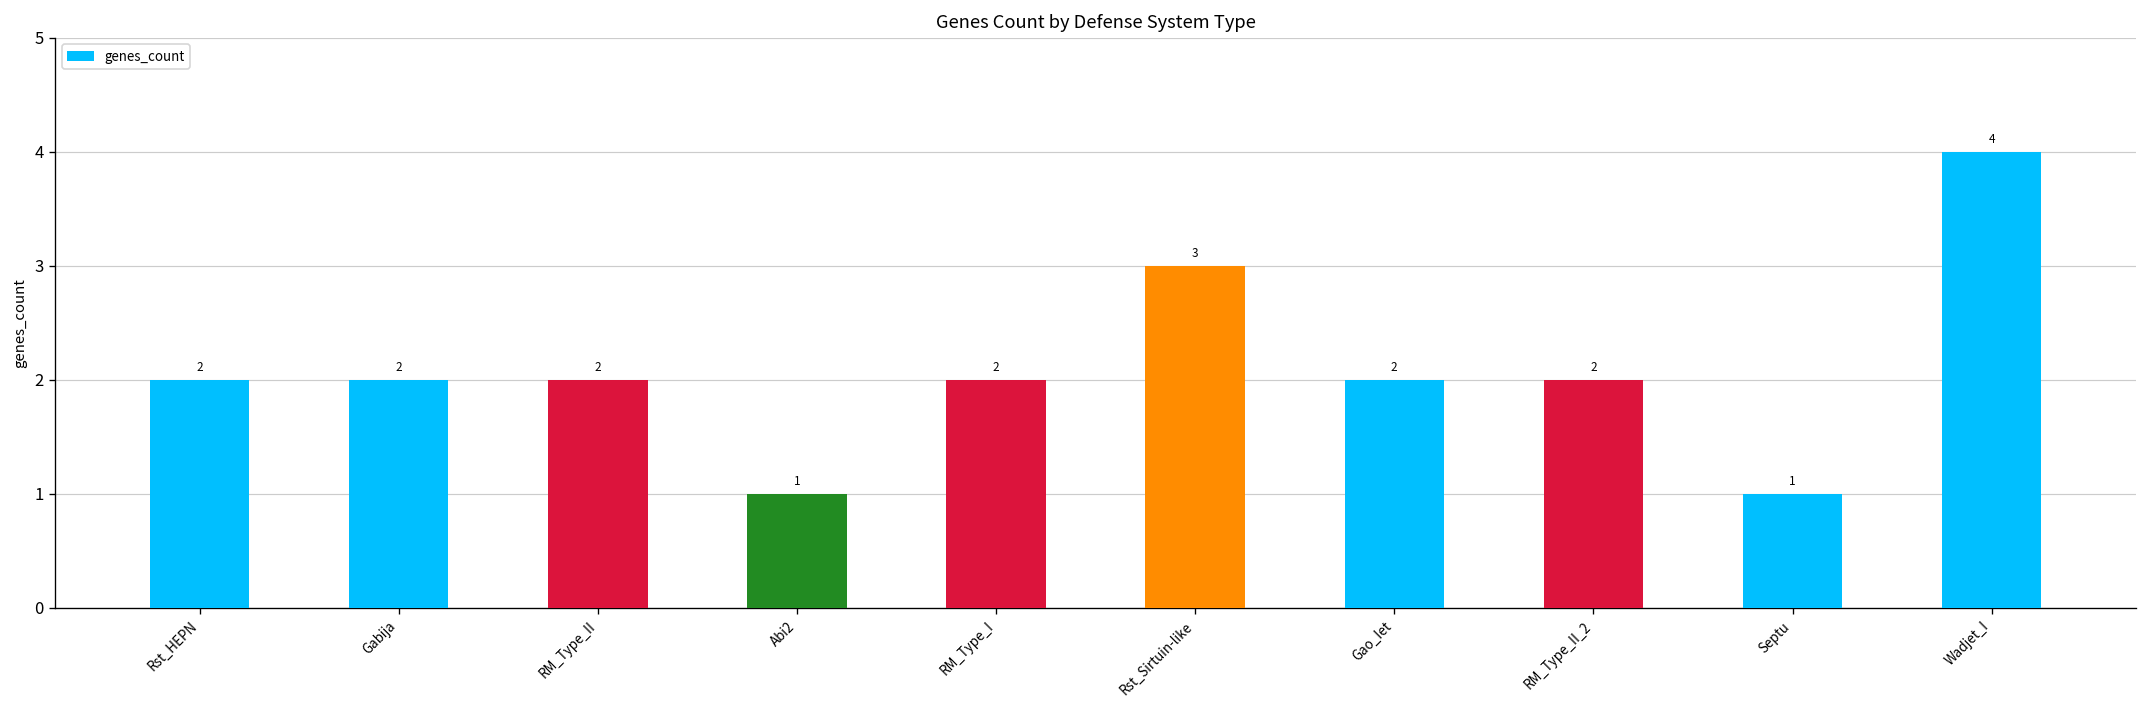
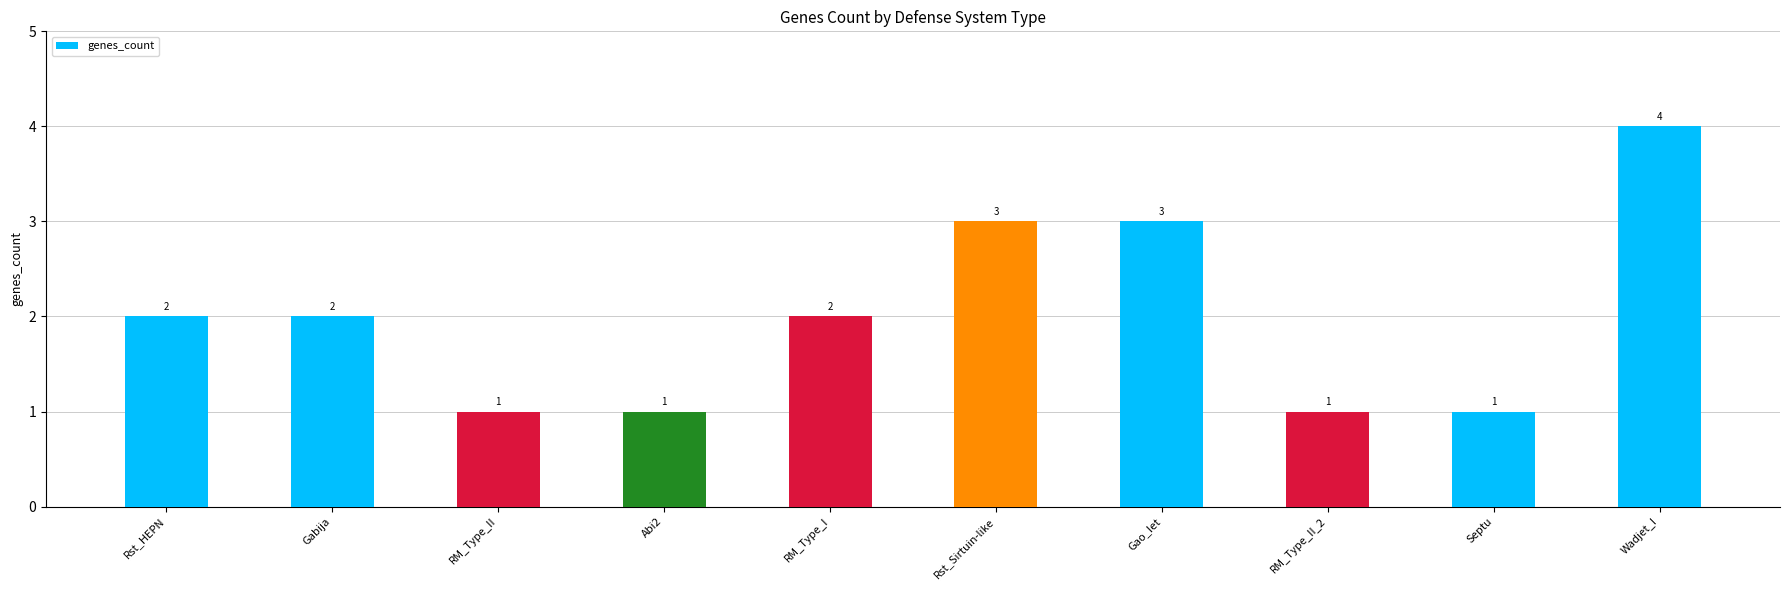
  {
    "Rst_HEPN": 2,
    "Gabija": 2,
-   "RM_Type_II": 2,
+   "RM_Type_II": 1,
    "Abi2": 1,
    "RM_Type_I": 2,
    "Rst_Sirtuin-like": 3,
-   "Gao_Iet": 2,
-   "RM_Type_II_2": 2,
+   "Gao_Iet": 3,
+   "RM_Type_II_2": 1,
    "Septu": 1,
    "Wadjet_I": 4
  }
